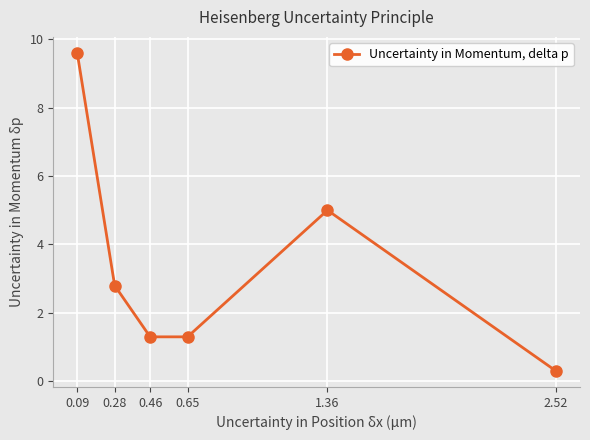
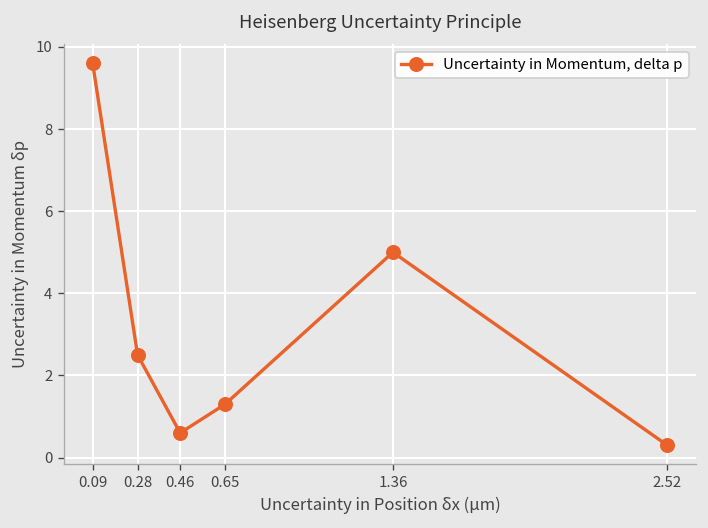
  {
    "0.09": 9.6,
-   "0.28": 2.8,
-   "0.46": 1.3,
+   "0.28": 2.5,
+   "0.46": 0.6,
    "0.65": 1.3,
    "1.36": 5.0,
    "2.52": 0.3
  }
